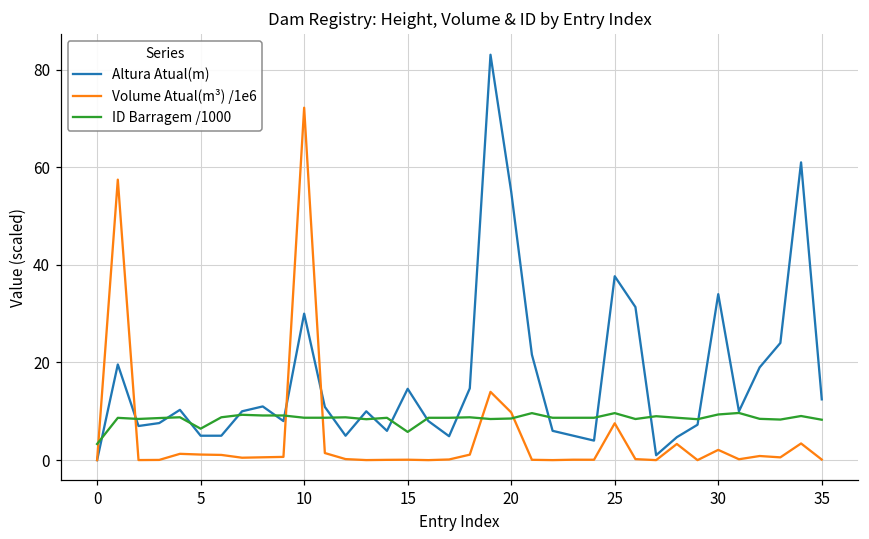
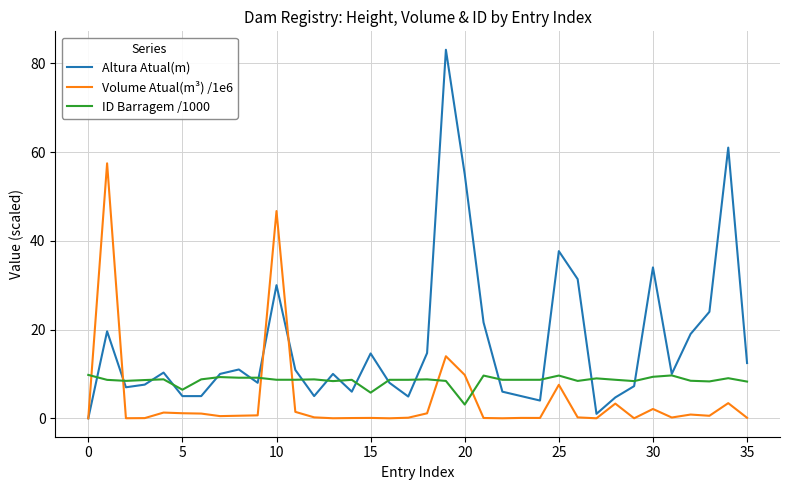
  {
    "Altura Atual(m)": {
      "5": 5,
      "10": 30,
      "15": 15,
      "20": 55,
      "25": 38,
      "30": 34,
      "35": 12
    },
    "Volume Atual(m³) /1e6": {
      "5": 1,
-     "10": 72,
+     "10": 47,
      "15": 0,
      "20": 10,
      "25": 8,
      "30": 2,
      "35": 0
    },
    "ID Barragem /1000": {
-     "0": 3,
+     "0": 10,
      "5": 6,
      "10": 9,
      "15": 6,
-     "20": 9,
+     "20": 3,
      "25": 10,
      "30": 9,
      "35": 8
    }
  }
